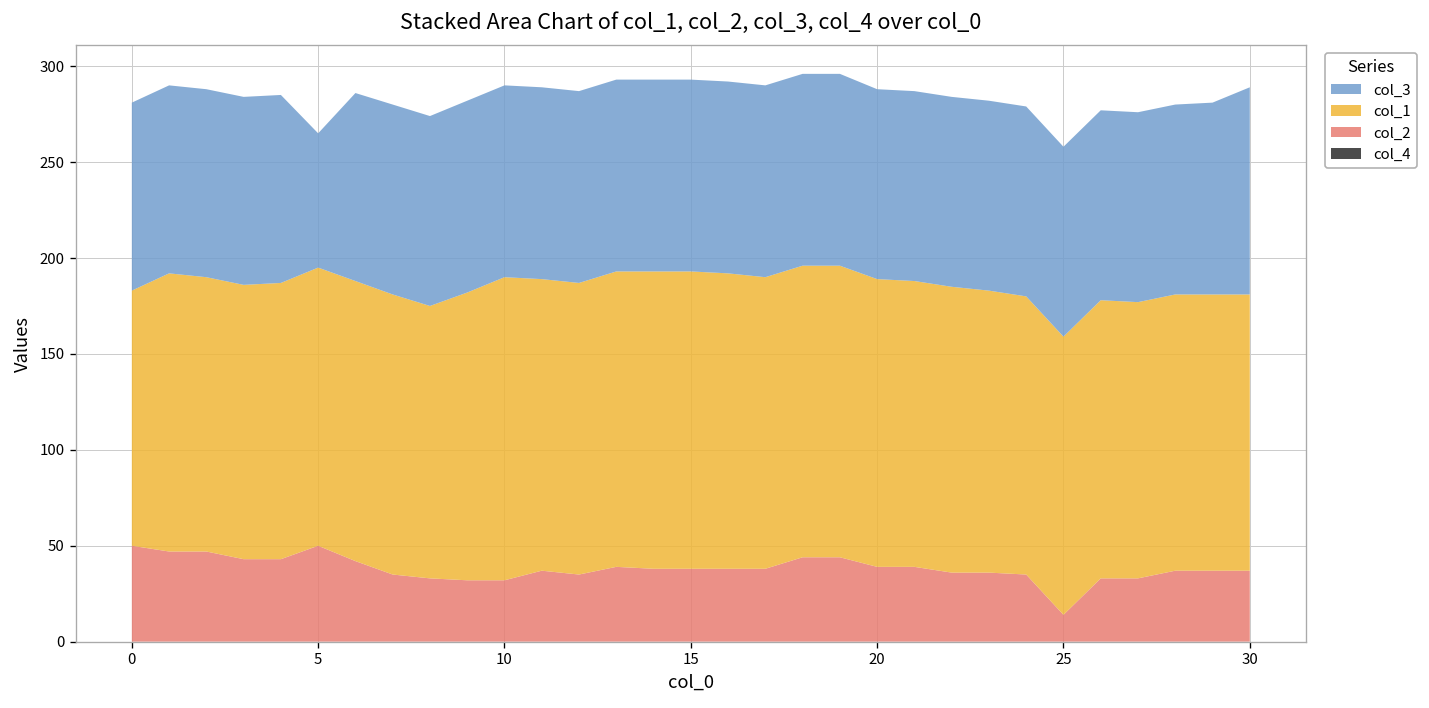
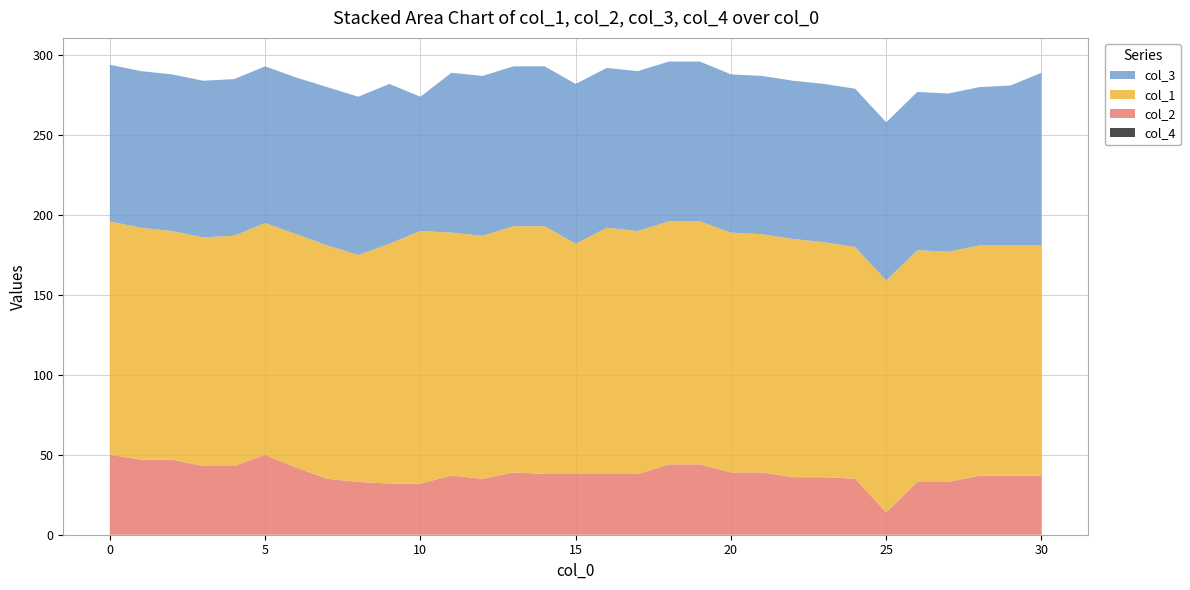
  {
    "col_4": {
      "0": 0,
      "5": 0,
      "10": 0,
      "15": 0,
      "20": 0,
      "25": 0,
      "30": 0
    },
    "col_2": {
      "0": 50,
      "5": 50,
      "10": 32,
      "15": 38,
      "20": 39,
      "25": 14,
      "30": 37
    },
    "col_1": {
-     "0": 133,
+     "0": 146,
      "5": 145,
      "10": 158,
-     "15": 155,
+     "15": 144,
      "20": 150,
      "25": 145,
      "30": 144
    },
    "col_3": {
      "0": 98,
-     "5": 70,
-     "10": 100,
+     "5": 98,
+     "10": 84,
      "15": 100,
      "20": 99,
      "25": 99,
      "30": 108
    }
  }
